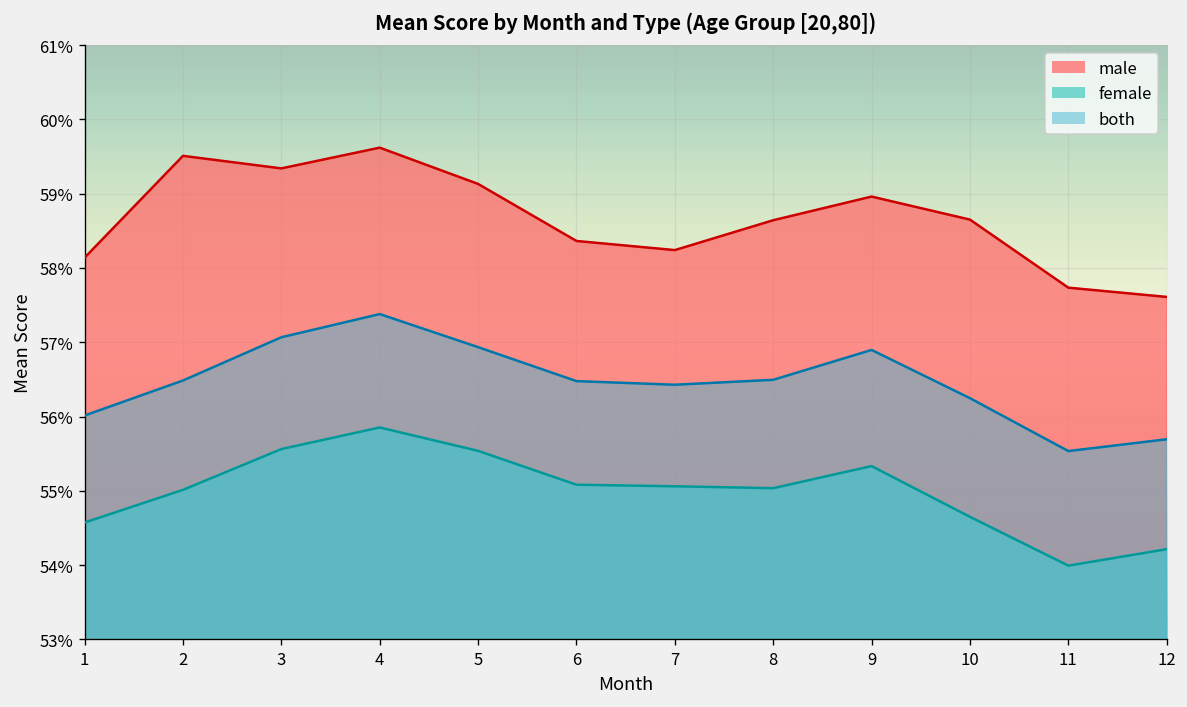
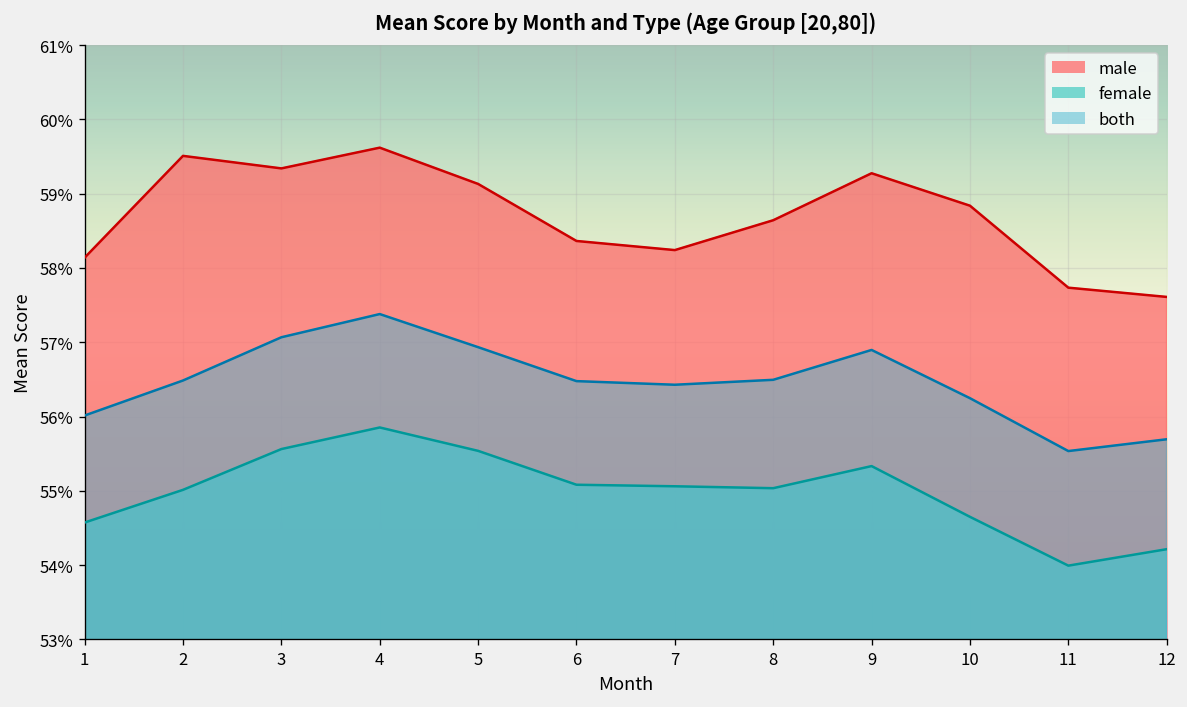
  {
    "male": {
      "1": "58.1%",
      "2": "59.5%",
      "3": "59.3%",
      "4": "59.6%",
      "5": "59.1%",
      "6": "58.4%",
      "7": "58.2%",
      "8": "58.6%",
-     "9": "59.0%",
-     "10": "58.7%",
+     "9": "59.3%",
+     "10": "58.8%",
      "11": "57.7%",
      "12": "57.6%"
    }
  }
